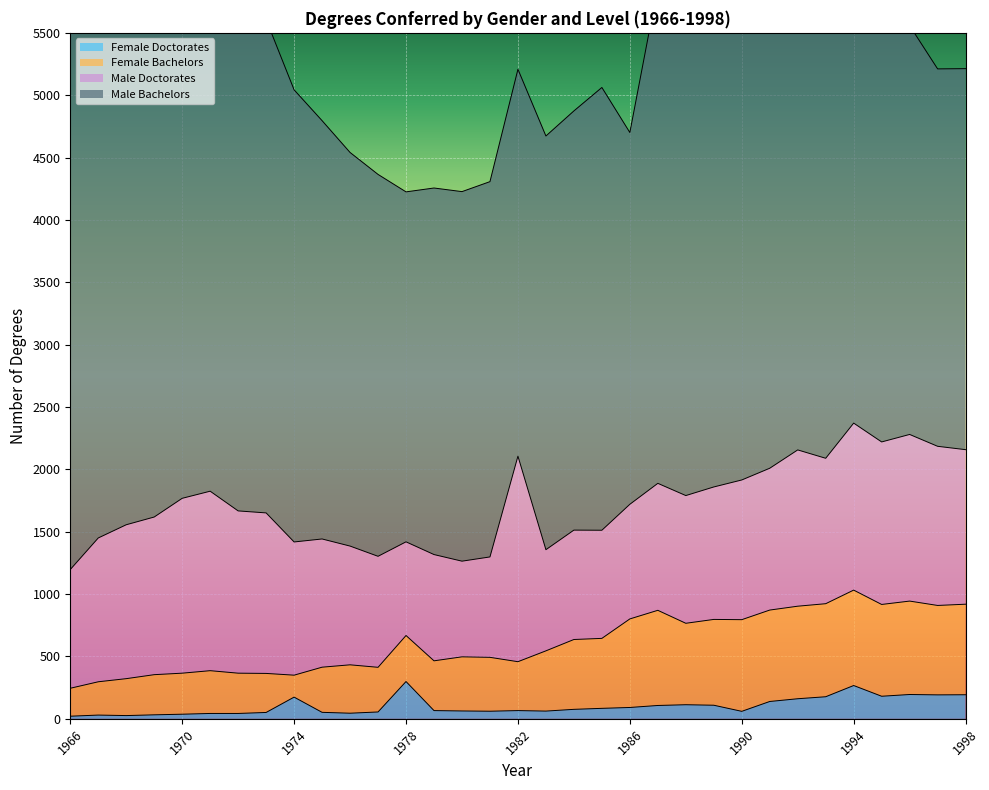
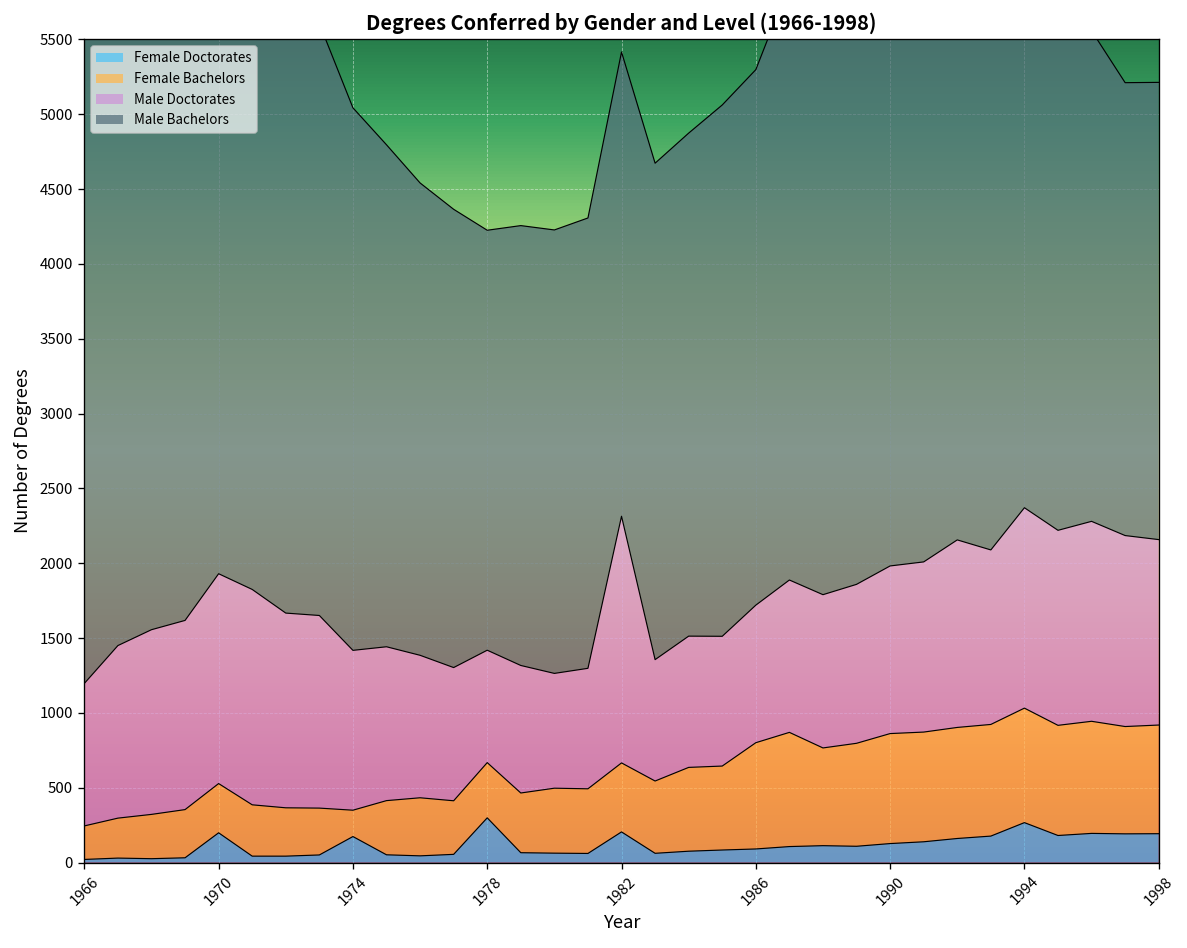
  {
    "Female Doctorates": {
      "1966": 20,
-     "1970": 40,
+     "1970": 200,
      "1974": 170,
      "1978": 300,
-     "1982": 70,
+     "1982": 210,
      "1986": 90,
-     "1990": 60,
+     "1990": 130,
      "1994": 270,
      "1998": 190
    },
    "Female Bachelors": {
      "1966": 220,
      "1970": 330,
      "1974": 180,
      "1978": 370,
-     "1982": 390,
+     "1982": 460,
      "1986": 710,
      "1990": 740,
      "1994": 770,
      "1998": 730
    },
    "Male Doctorates": {
      "1966": 950,
      "1970": 1400,
      "1974": 1070,
      "1978": 750,
      "1982": 1650,
      "1986": 920,
      "1990": 1120,
      "1994": 1340,
      "1998": 1240
    },
    "Male Bachelors": {
      "1974": 3630,
      "1978": 2810,
      "1982": 3100,
-     "1986": 2980,
+     "1986": 3580,
      "1998": 3060
    }
  }
